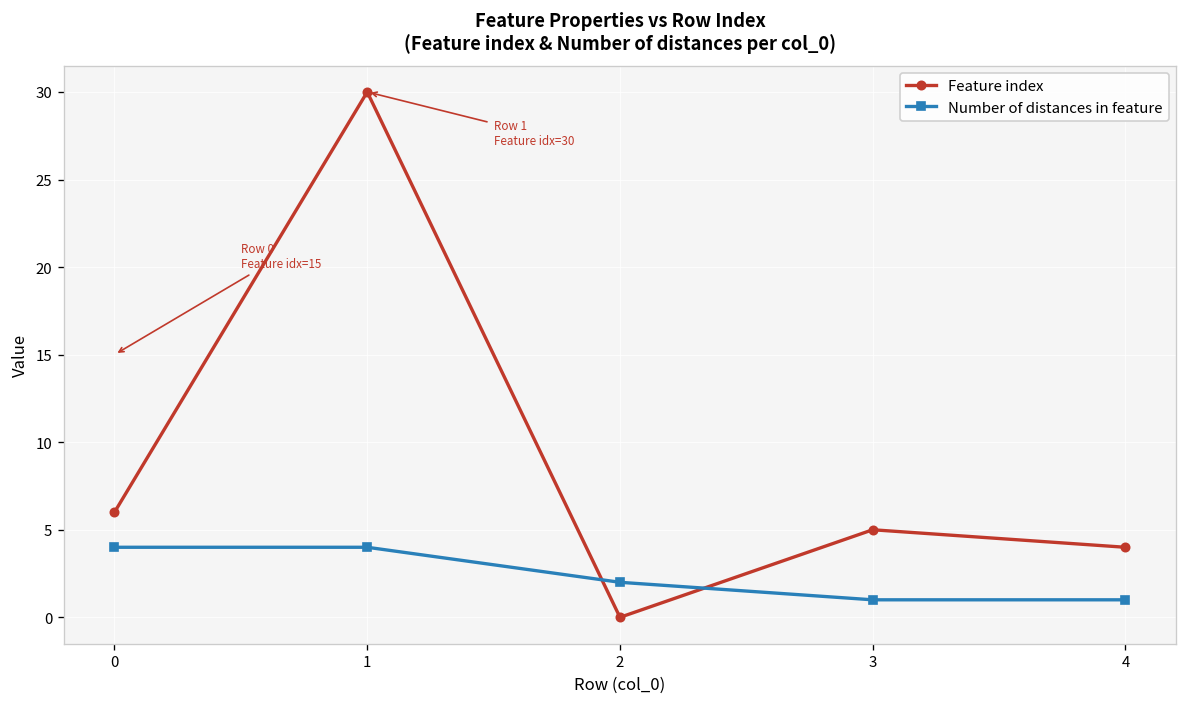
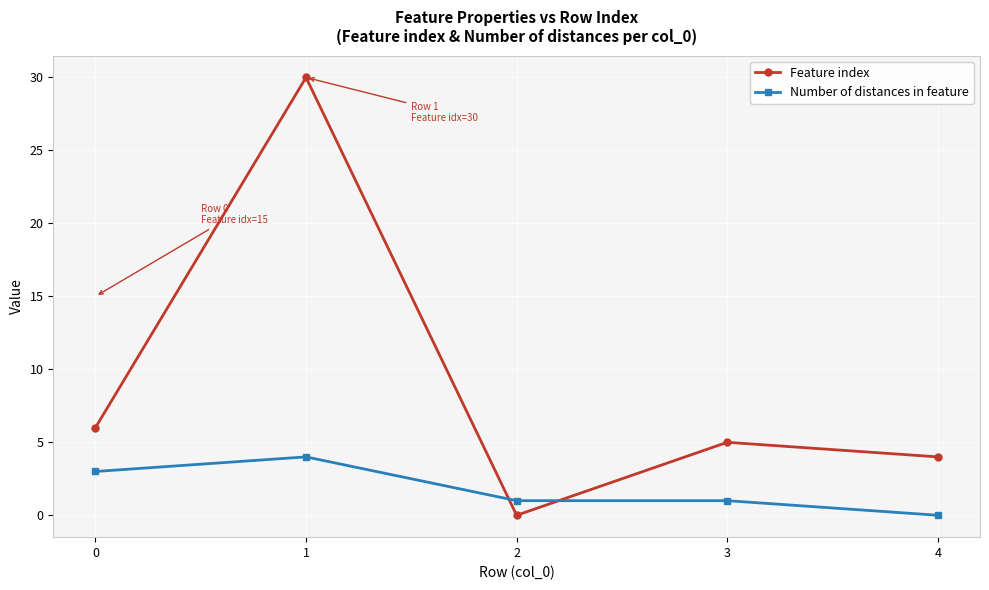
  {
    "Feature index": {
      "1": 30
    },
    "Number of distances in feature": {
-     "0": 4,
+     "0": 3,
      "1": 4,
-     "2": 2,
+     "2": 1,
      "3": 1,
-     "4": 1
+     "4": 0
    }
  }
